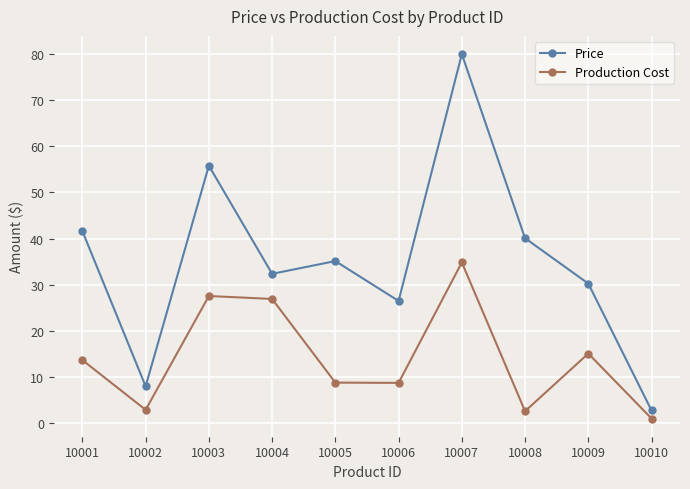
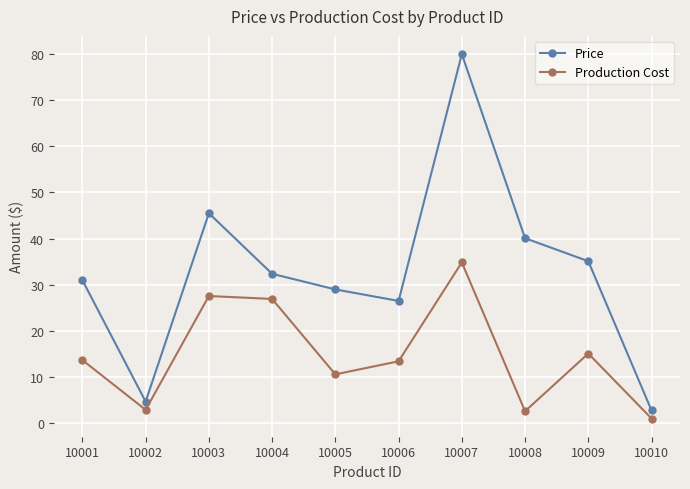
  {
    "Price": {
-     "10001": 42,
-     "10002": 8,
-     "10003": 56,
+     "10001": 31,
+     "10002": 5,
+     "10003": 46,
      "10004": 32,
-     "10005": 35,
+     "10005": 29,
      "10006": 26,
      "10007": 80,
      "10008": 40,
-     "10009": 30,
+     "10009": 35,
      "10010": 3
    },
    "Production Cost": {
      "10001": 14,
      "10002": 3,
      "10003": 28,
      "10004": 27,
-     "10005": 9,
-     "10006": 9,
+     "10005": 11,
+     "10006": 13,
      "10007": 35,
      "10008": 3,
      "10009": 15,
      "10010": 1
    }
  }
